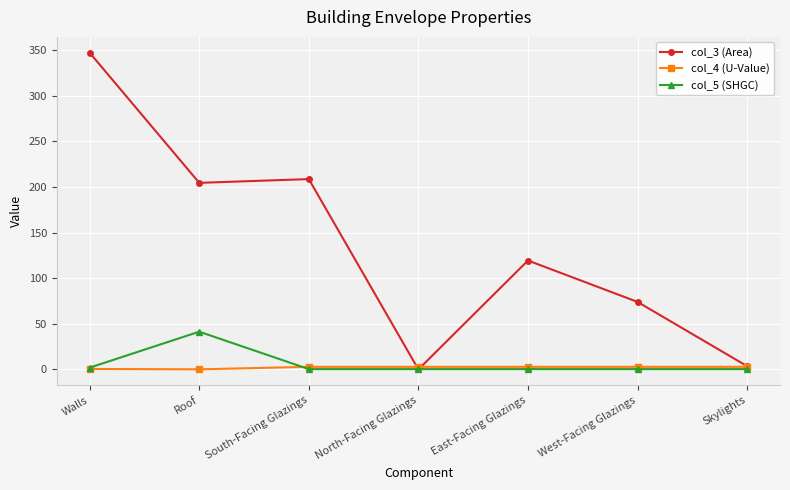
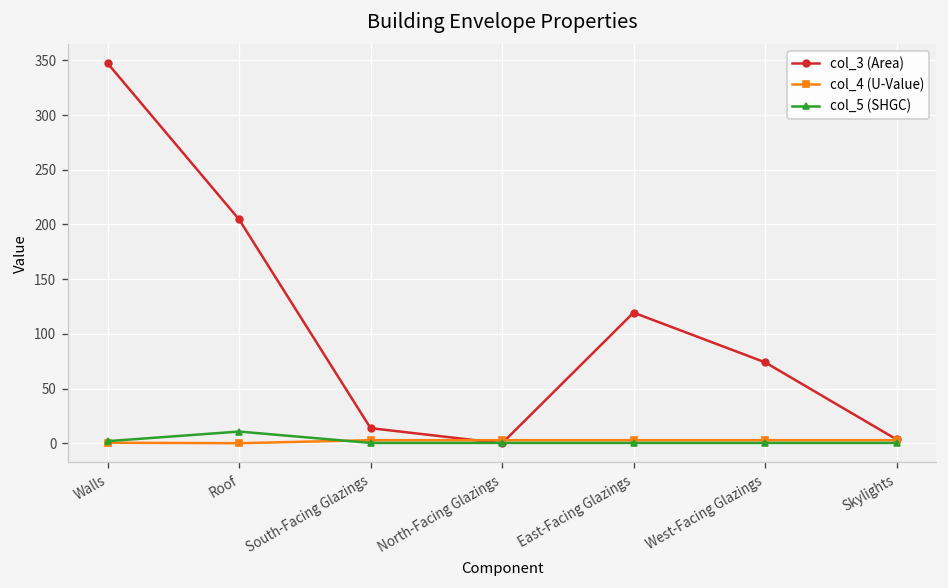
  {
    "col_3 (Area)": {
      "Walls": 350,
      "Roof": 200,
-     "South-Facing Glazings": 210,
+     "South-Facing Glazings": 10,
      "East-Facing Glazings": 120,
      "West-Facing Glazings": 70
    },
    "col_4 (U-Value)": {
      "Roof": 0
    },
    "col_5 (SHGC)": {
-     "Roof": 40
+     "Roof": 10
    }
  }
